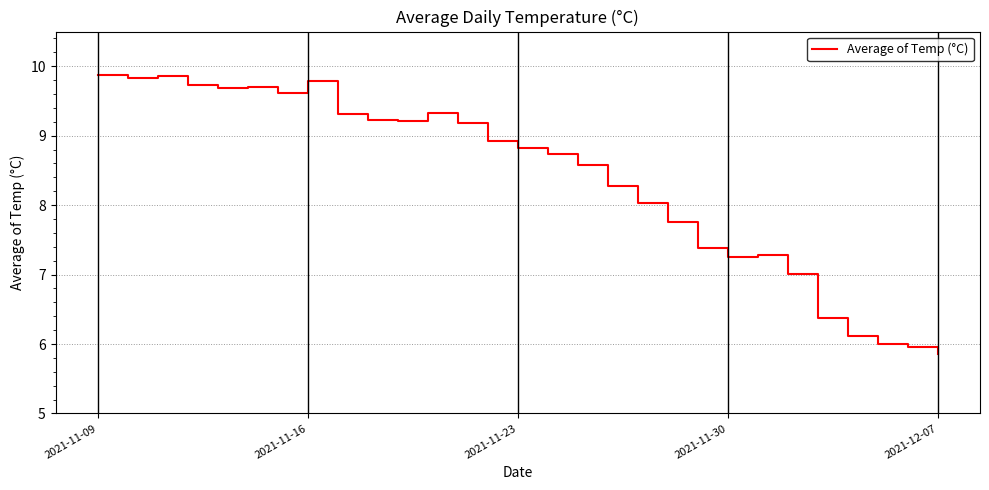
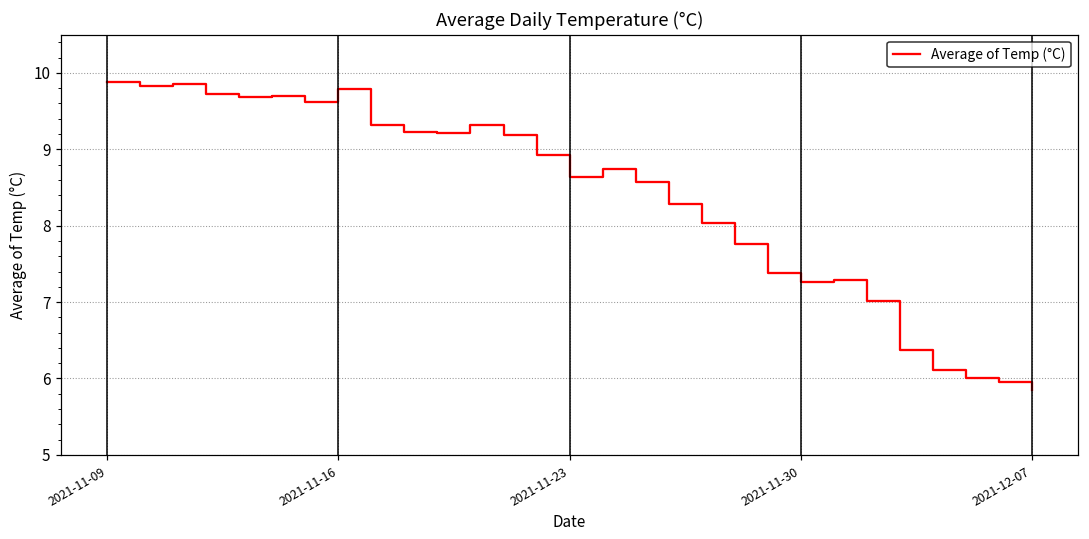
  {
    "2021-11-09": 9.9,
    "2021-11-16": 9.8,
-   "2021-11-23": 8.8,
+   "2021-11-23": 8.6,
    "2021-11-30": 7.3,
    "2021-12-07": 5.9
  }
